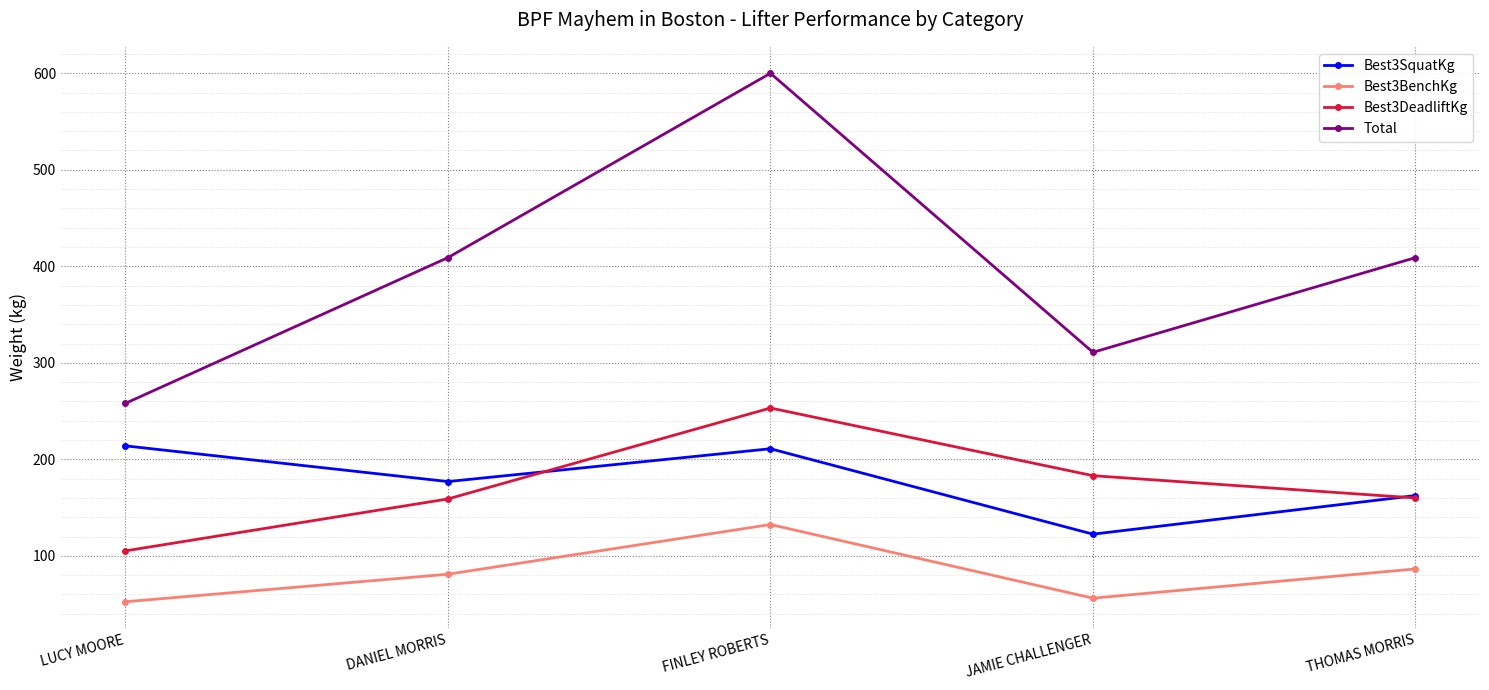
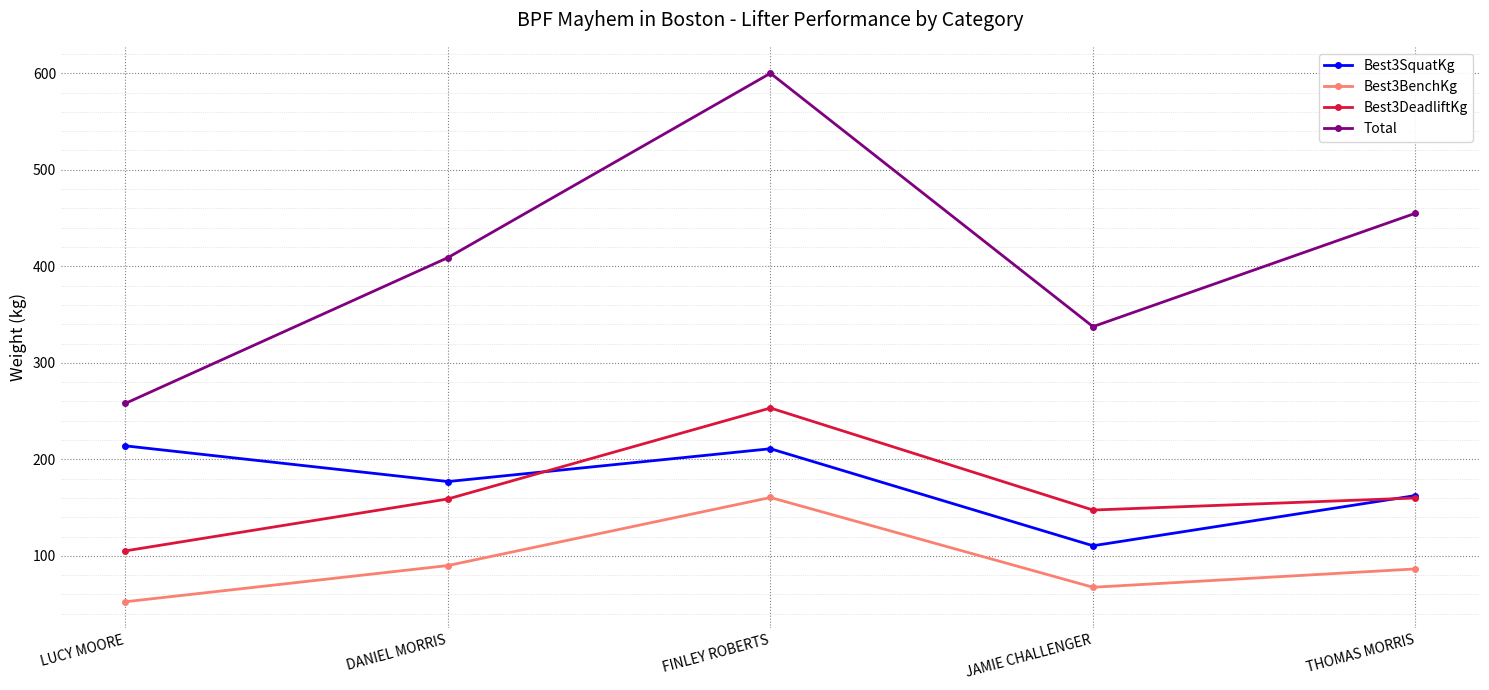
  {
    "Best3SquatKg": {
      "LUCY MOORE": 210,
      "DANIEL MORRIS": 180,
      "FINLEY ROBERTS": 210,
-     "JAMIE CHALLENGER": 120
+     "JAMIE CHALLENGER": 110
    },
    "Best3BenchKg": {
      "LUCY MOORE": 50,
-     "DANIEL MORRIS": 80,
-     "FINLEY ROBERTS": 130,
-     "JAMIE CHALLENGER": 60,
+     "DANIEL MORRIS": 90,
+     "FINLEY ROBERTS": 160,
+     "JAMIE CHALLENGER": 70,
      "THOMAS MORRIS": 90
    },
    "Best3DeadliftKg": {
      "LUCY MOORE": 110,
      "DANIEL MORRIS": 160,
      "FINLEY ROBERTS": 250,
-     "JAMIE CHALLENGER": 180
+     "JAMIE CHALLENGER": 150
    },
    "Total": {
      "LUCY MOORE": 260,
      "DANIEL MORRIS": 410,
      "FINLEY ROBERTS": 600,
-     "JAMIE CHALLENGER": 310,
-     "THOMAS MORRIS": 410
+     "JAMIE CHALLENGER": 340,
+     "THOMAS MORRIS": 460
    }
  }
